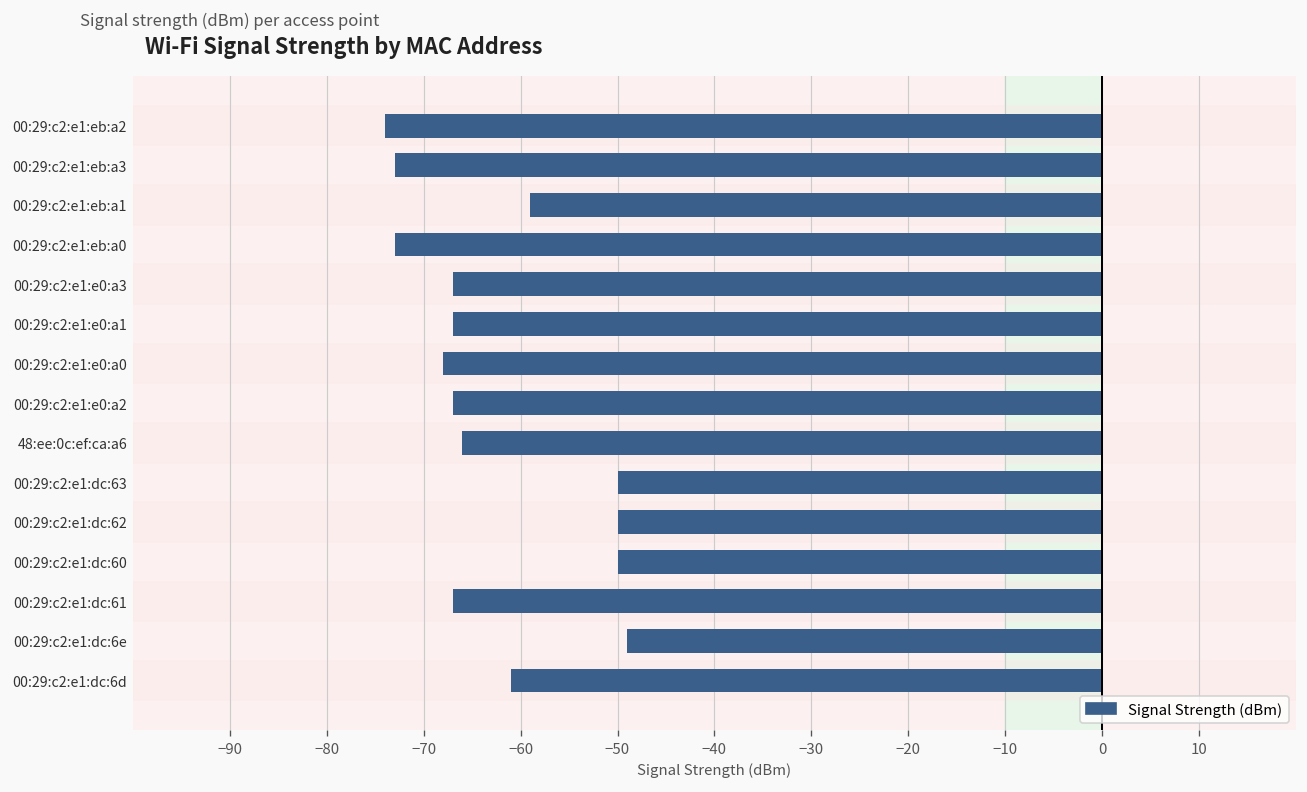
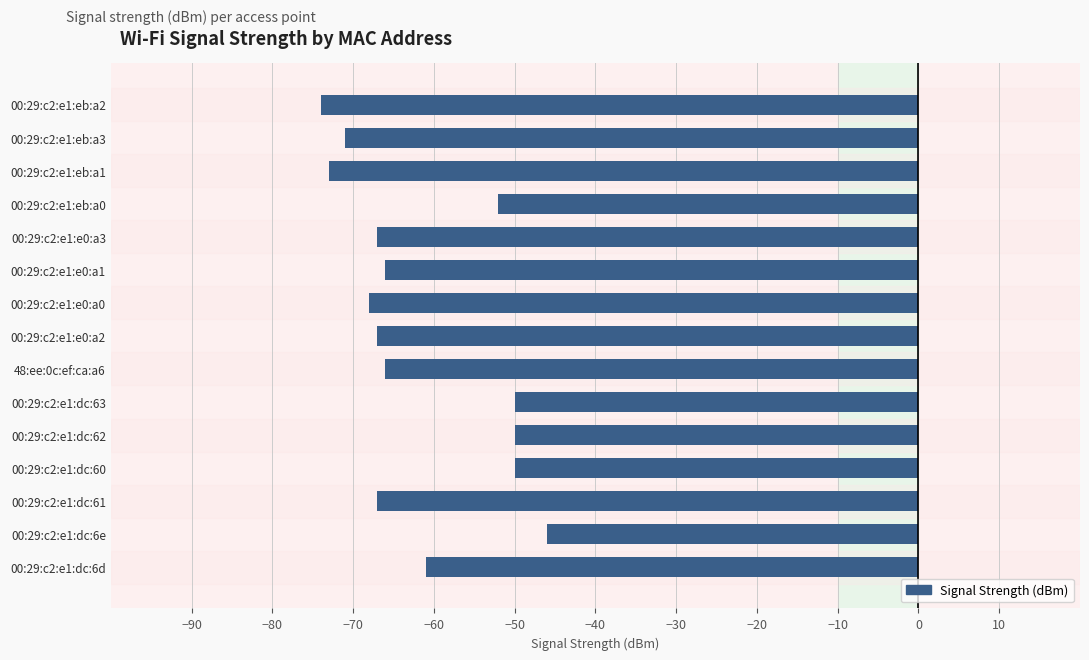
  {
    "00:29:c2:e1:eb:a2": -74,
-   "00:29:c2:e1:eb:a3": -73,
-   "00:29:c2:e1:eb:a1": -59,
-   "00:29:c2:e1:eb:a0": -73,
+   "00:29:c2:e1:eb:a3": -71,
+   "00:29:c2:e1:eb:a1": -73,
+   "00:29:c2:e1:eb:a0": -52,
    "00:29:c2:e1:e0:a3": -67,
-   "00:29:c2:e1:e0:a1": -67,
+   "00:29:c2:e1:e0:a1": -66,
    "00:29:c2:e1:e0:a0": -68,
    "00:29:c2:e1:e0:a2": -67,
    "48:ee:0c:ef:ca:a6": -66,
    "00:29:c2:e1:dc:63": -50,
    "00:29:c2:e1:dc:62": -50,
    "00:29:c2:e1:dc:60": -50,
    "00:29:c2:e1:dc:61": -67,
-   "00:29:c2:e1:dc:6e": -49,
+   "00:29:c2:e1:dc:6e": -46,
    "00:29:c2:e1:dc:6d": -61
  }
